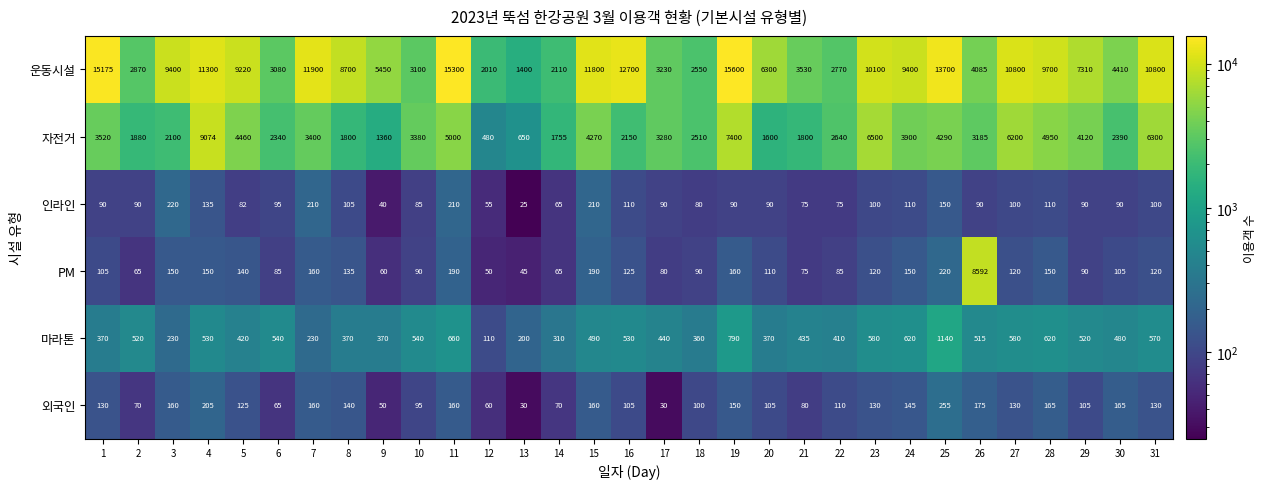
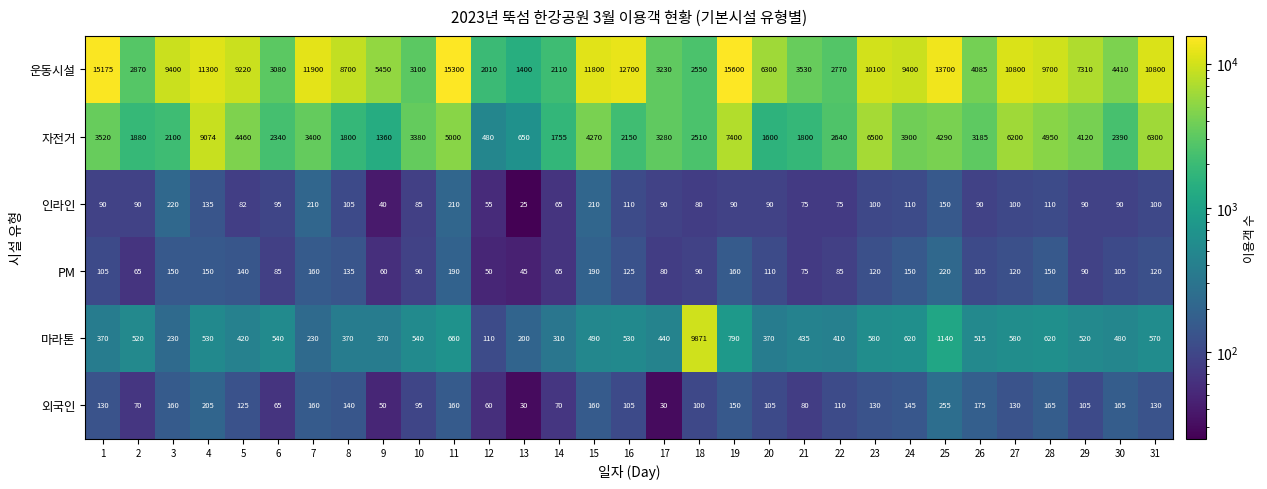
  {
    "운동시설": {
      "1": 15175,
      "2": 2870,
      "3": 9400,
      "4": 11300,
      "5": 9220,
      "6": 3080,
      "7": 11900,
      "8": 8700,
      "9": 5450,
      "10": 3100,
      "11": 15300,
      "12": 2010,
      "13": 1400,
      "14": 2110,
      "15": 11800,
      "16": 12700,
      "17": 3230,
      "18": 2550,
      "19": 15600,
      "20": 6300,
      "21": 3530,
      "22": 2770,
      "23": 10100,
      "24": 9400,
      "25": 13700,
      "26": 4085,
      "27": 10800,
      "28": 9700,
      "29": 7310,
      "30": 4410,
      "31": 10800
    },
    "자전거": {
      "1": 3520,
      "2": 1880,
      "3": 2100,
      "4": 9074,
      "5": 4460,
      "6": 2340,
      "7": 3400,
      "8": 1800,
      "9": 1360,
      "10": 3380,
      "11": 5000,
      "12": 480,
      "13": 650,
      "14": 1755,
      "15": 4270,
      "16": 2150,
      "17": 3280,
      "18": 2510,
      "19": 7400,
      "20": 1600,
      "21": 1800,
      "22": 2640,
      "23": 6500,
      "24": 3900,
      "25": 4290,
      "26": 3185,
      "27": 6200,
      "28": 4950,
      "29": 4120,
      "30": 2390,
      "31": 6300
    },
    "인라인": {
      "1": 90,
      "2": 90,
      "3": 220,
      "4": 135,
      "5": 82,
      "6": 95,
      "7": 210,
      "8": 105,
      "9": 40,
      "10": 85,
      "11": 210,
      "12": 55,
      "13": 25,
      "14": 65,
      "15": 210,
      "16": 110,
      "17": 90,
      "18": 80,
      "19": 90,
      "20": 90,
      "21": 75,
      "22": 75,
      "23": 100,
      "24": 110,
      "25": 150,
      "26": 90,
      "27": 100,
      "28": 110,
      "29": 90,
      "30": 90,
      "31": 100
    },
    "PM": {
      "1": 105,
      "2": 65,
      "3": 150,
      "4": 150,
      "5": 140,
      "6": 85,
      "7": 160,
      "8": 135,
      "9": 60,
      "10": 90,
      "11": 190,
      "12": 50,
      "13": 45,
      "14": 65,
      "15": 190,
      "16": 125,
      "17": 80,
      "18": 90,
      "19": 160,
      "20": 110,
      "21": 75,
      "22": 85,
      "23": 120,
      "24": 150,
      "25": 220,
-     "26": 8592,
+     "26": 105,
      "27": 120,
      "28": 150,
      "29": 90,
      "30": 105,
      "31": 120
    },
    "마라톤": {
      "1": 370,
      "2": 520,
      "3": 230,
      "4": 530,
      "5": 420,
      "6": 540,
      "7": 230,
      "8": 370,
      "9": 370,
      "10": 540,
      "11": 660,
      "12": 110,
      "13": 200,
      "14": 310,
      "15": 490,
      "16": 530,
      "17": 440,
-     "18": 360,
+     "18": 9871,
      "19": 790,
      "20": 370,
      "21": 435,
      "22": 410,
      "23": 580,
      "24": 620,
      "25": 1140,
      "26": 515,
      "27": 580,
      "28": 620,
      "29": 520,
      "30": 480,
      "31": 570
    },
    "외국인": {
      "1": 130,
      "2": 70,
      "3": 160,
      "4": 205,
      "5": 125,
      "6": 65,
      "7": 160,
      "8": 140,
      "9": 50,
      "10": 95,
      "11": 160,
      "12": 60,
      "13": 30,
      "14": 70,
      "15": 160,
      "16": 105,
      "17": 30,
      "18": 100,
      "19": 150,
      "20": 105,
      "21": 80,
      "22": 110,
      "23": 130,
      "24": 145,
      "25": 255,
      "26": 175,
      "27": 130,
      "28": 165,
      "29": 105,
      "30": 165,
      "31": 130
    }
  }
